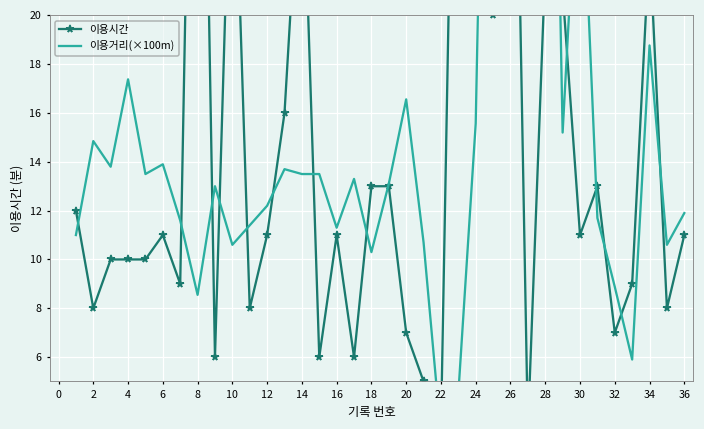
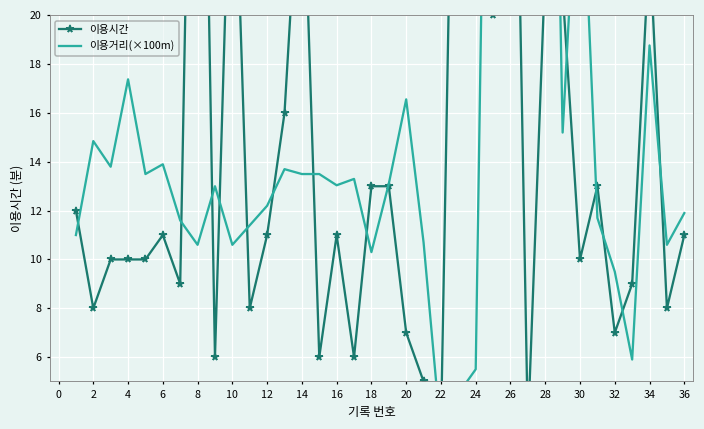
  {
    "이용시간": {
      "2": 8,
      "4": 10,
      "6": 11,
      "12": 11,
      "16": 11,
      "18": 13,
      "20": 7,
-     "30": 11,
+     "30": 10,
      "32": 7,
      "36": 11
    },
    "이용거리(×100m)": {
      "2": 14.9,
      "4": 17.4,
      "6": 13.9,
-     "8": 8.6,
+     "8": 10.6,
      "10": 10.6,
      "12": 12.2,
      "14": 13.5,
-     "16": 11.3,
+     "16": 13.0,
      "18": 10.3,
      "20": 16.6,
-     "24": 15.6,
-     "32": 8.9,
+     "24": 5.5,
+     "32": 9.5,
      "34": 18.8,
      "36": 11.9
    }
  }
